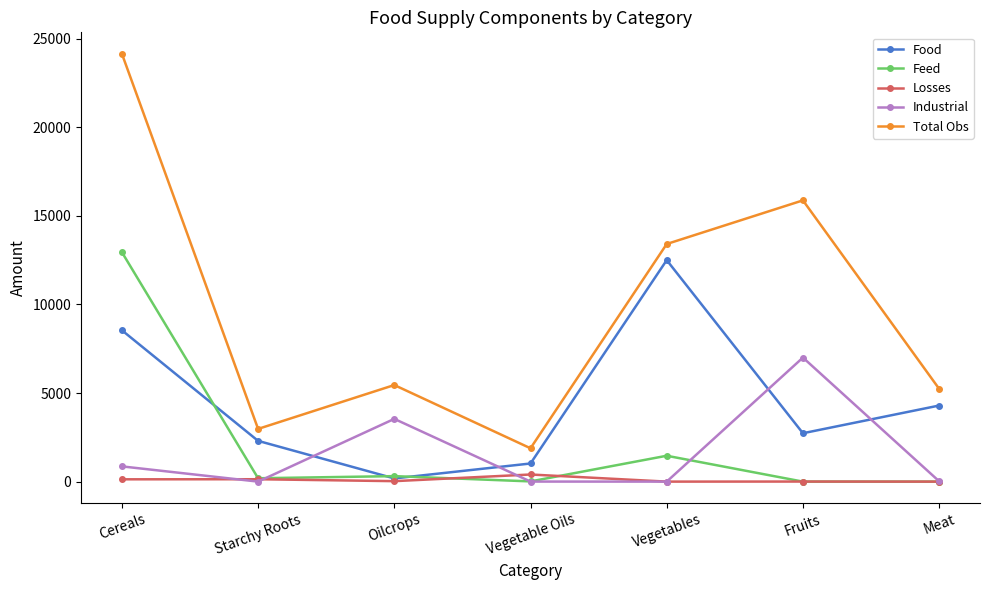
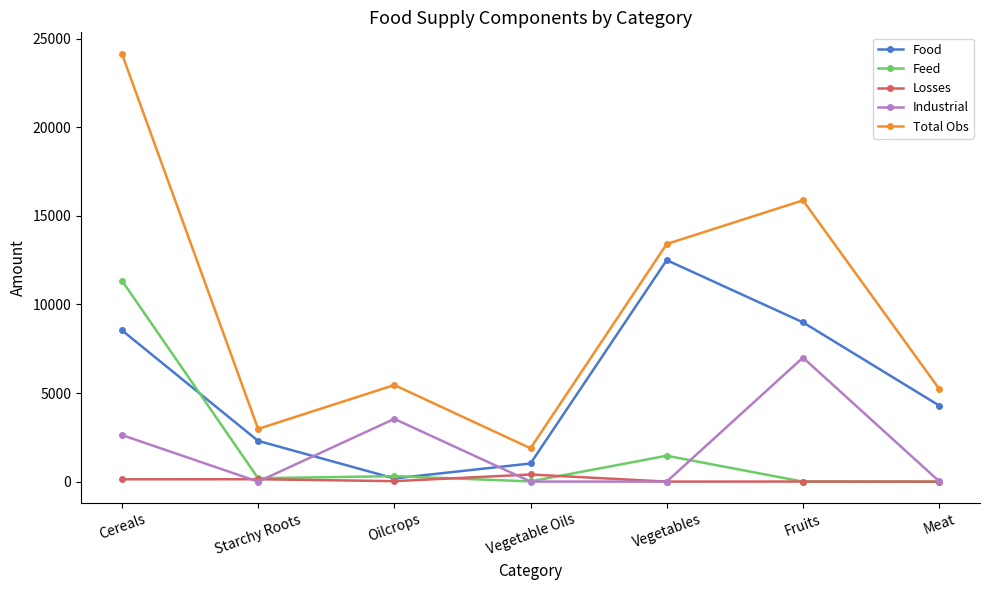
  {
    "Food": {
      "Cereals": 8500,
      "Starchy Roots": 2300,
      "Vegetable Oils": 1000,
      "Vegetables": 12500,
-     "Fruits": 2700,
+     "Fruits": 9000,
      "Meat": 4300
    },
    "Feed": {
-     "Cereals": 13000,
+     "Cereals": 11300,
      "Vegetables": 1500
    },
    "Losses": {
      "Cereals": 100,
      "Oilcrops": 0,
      "Vegetable Oils": 400
    },
    "Industrial": {
-     "Cereals": 900,
+     "Cereals": 2600,
      "Oilcrops": 3500,
      "Fruits": 7000
    },
    "Total Obs": {
      "Cereals": 24200,
      "Starchy Roots": 3000,
      "Oilcrops": 5500,
      "Vegetable Oils": 1900,
      "Vegetables": 13400,
      "Fruits": 15900,
      "Meat": 5200
    }
  }
